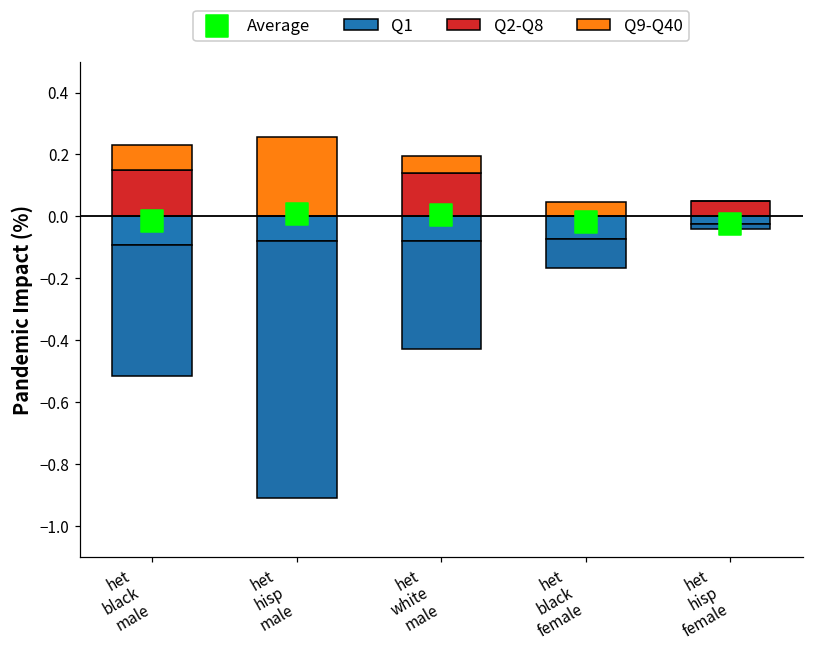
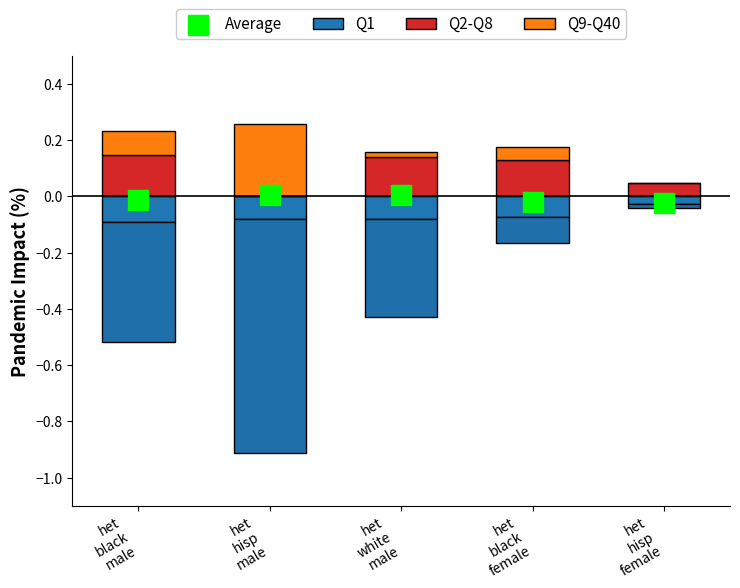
  {
    "Q2-Q8": {
      "het black male": 0.15,
      "het hisp male": 0.00,
      "het white male": 0.14,
-     "het black female": 0.00,
+     "het black female": 0.13,
      "het hisp female": 0.05
    },
    "Q9-Q40": {
      "het black male": 0.08,
      "het hisp male": 0.26,
-     "het white male": 0.06,
+     "het white male": 0.02,
      "het black female": 0.05,
      "het hisp female": 0.00
    }
  }
